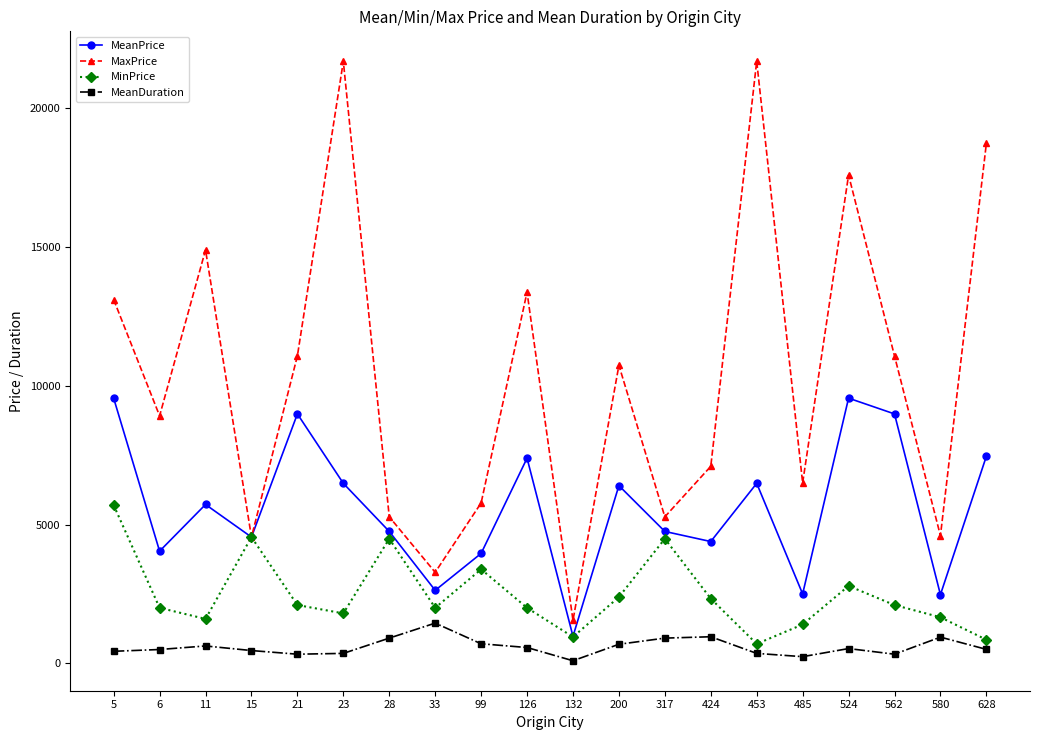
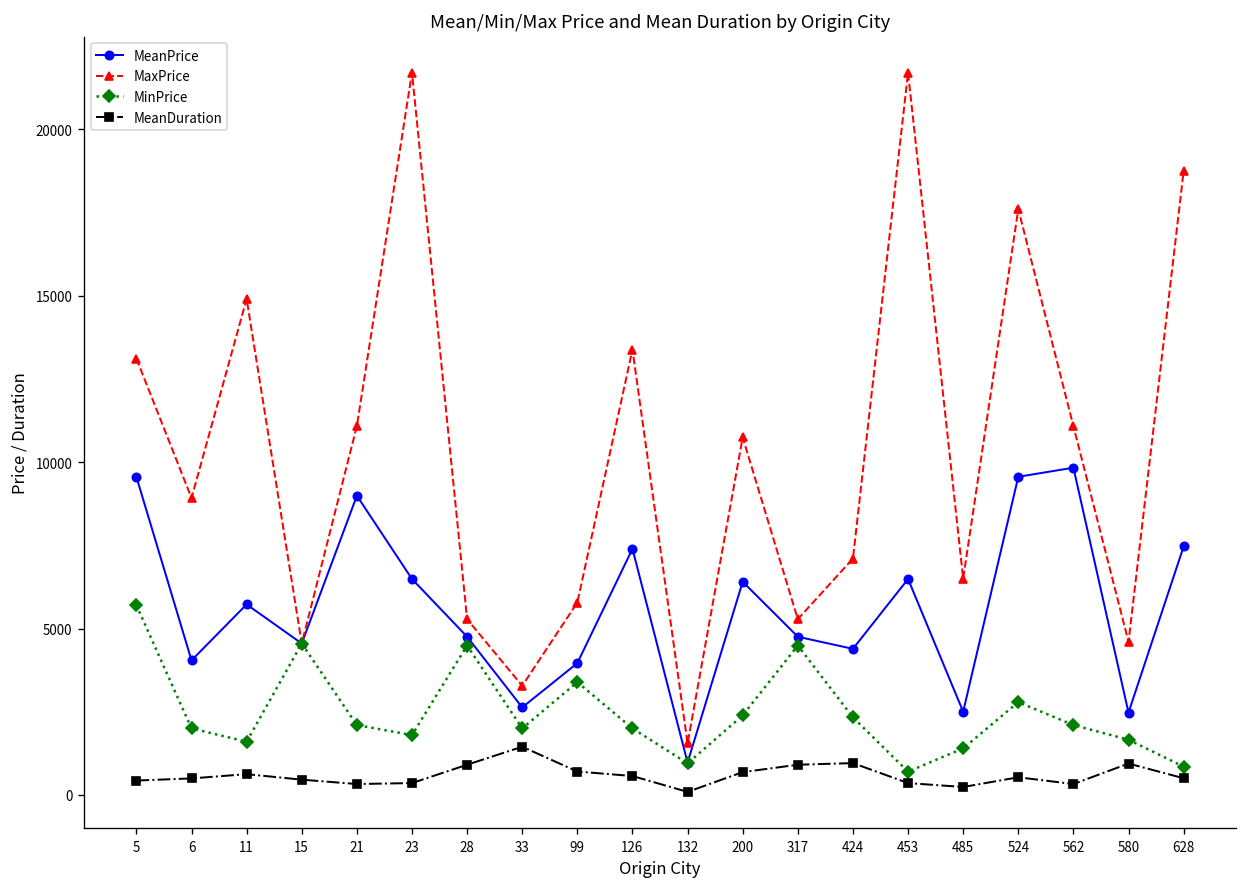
  {
    "MeanPrice": {
      "5": 9600,
      "6": 4000,
      "11": 5700,
      "21": 9000,
      "23": 6500,
      "28": 4800,
      "33": 2600,
      "99": 4000,
      "126": 7400,
      "200": 6400,
      "317": 4800,
      "424": 4400,
      "453": 6500,
      "485": 2500,
      "524": 9600,
-     "562": 9000,
+     "562": 9800,
      "580": 2500,
      "628": 7500
    },
    "MaxPrice": {
      "5": 13100,
      "6": 8900,
      "11": 14900,
      "21": 11100,
      "23": 21700,
      "28": 5300,
      "33": 3300,
      "99": 5800,
      "126": 13400,
      "132": 1600,
      "200": 10700,
      "317": 5300,
      "424": 7100,
      "453": 21700,
      "485": 6500,
      "524": 17600,
      "562": 11100,
      "580": 4600,
      "628": 18700
    },
    "MinPrice": {
      "5": 5700,
      "6": 2000,
      "11": 1600,
      "21": 2100,
      "23": 1800,
      "28": 4500,
      "33": 2000,
      "99": 3400,
      "126": 2000,
      "200": 2400,
      "317": 4500,
      "424": 2300,
      "453": 700,
      "485": 1400,
      "524": 2800,
      "562": 2100,
      "580": 1700,
      "628": 900
    },
    "MeanDuration": {
      "5": 400,
      "6": 500,
      "11": 600,
      "15": 500,
      "21": 300,
      "23": 400,
      "28": 900,
      "33": 1400,
      "99": 700,
      "126": 600,
      "132": 100,
      "200": 700,
      "317": 900,
      "424": 1000,
      "453": 400,
      "485": 200,
      "524": 500,
      "562": 300,
      "580": 900,
      "628": 500
    }
  }
